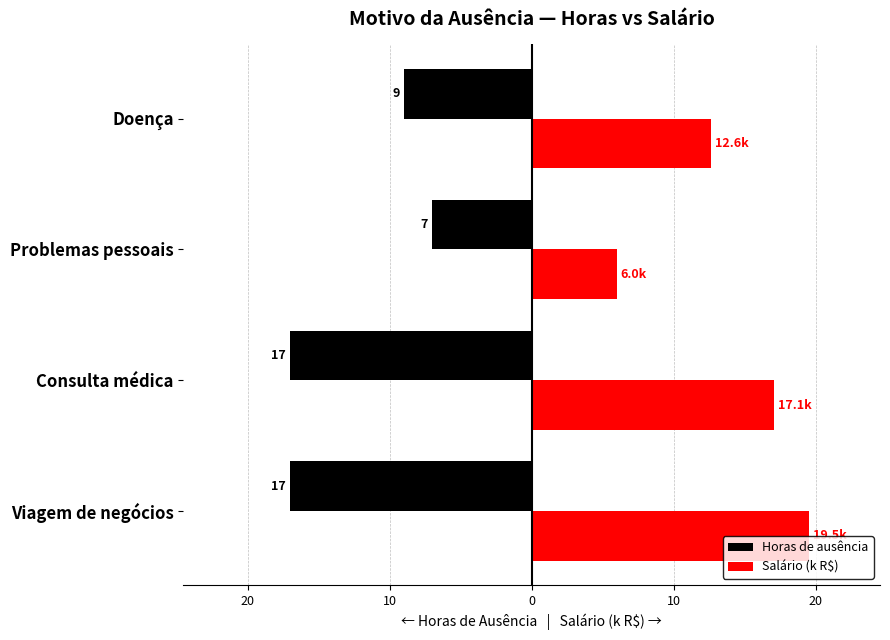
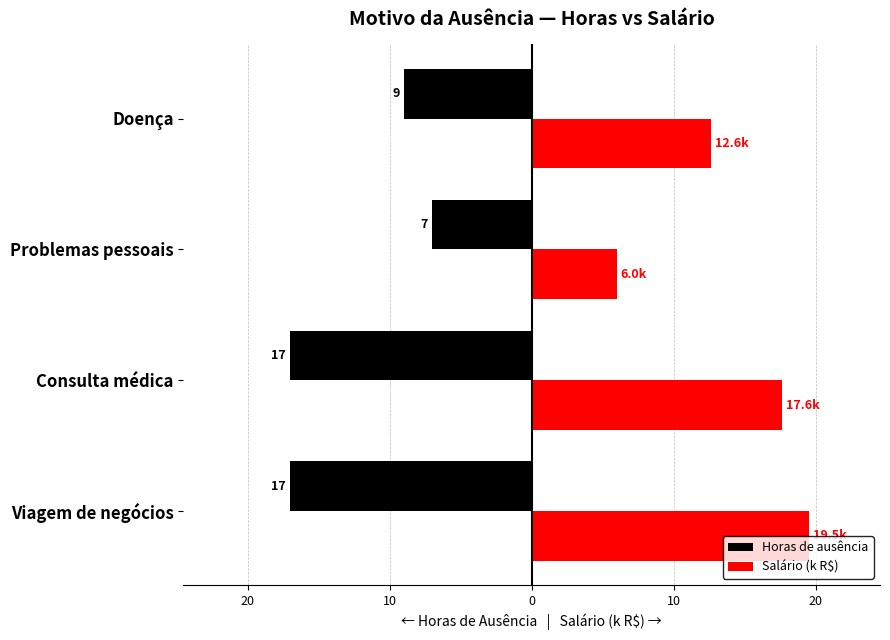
  {
    "Salário (k R$)": {
      "Doença": "12.6k",
      "Problemas pessoais": "6.0k",
-     "Consulta médica": "17.1k"
+     "Consulta médica": "17.6k"
    }
  }
